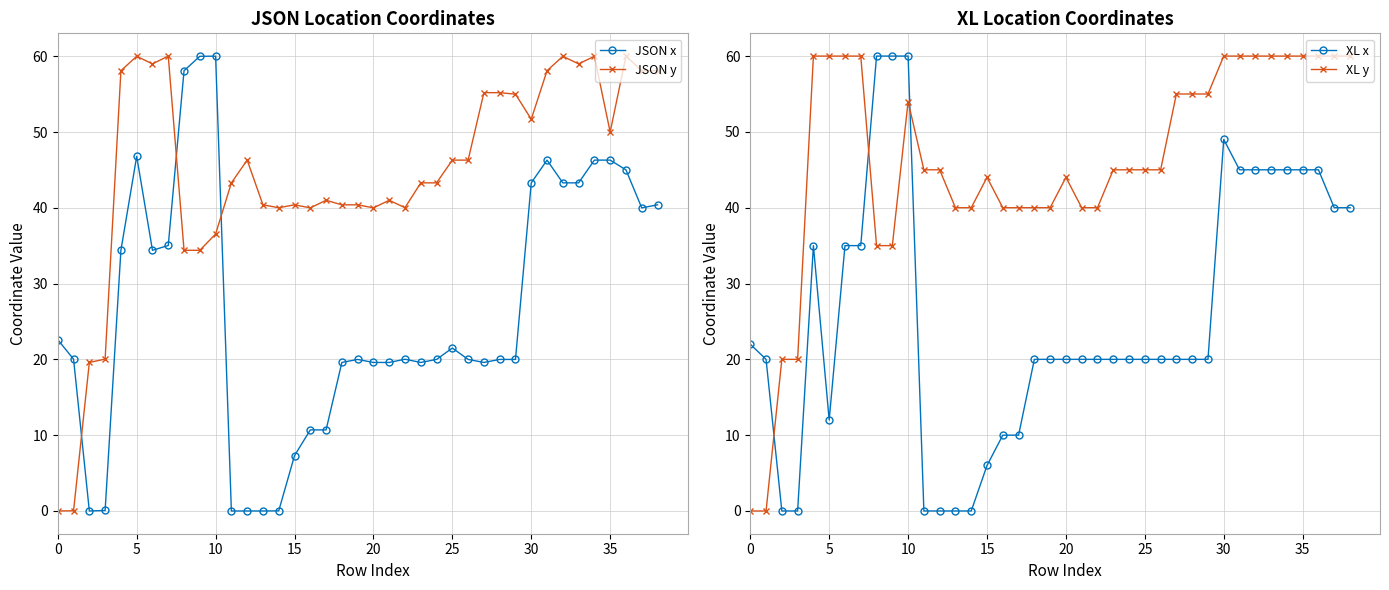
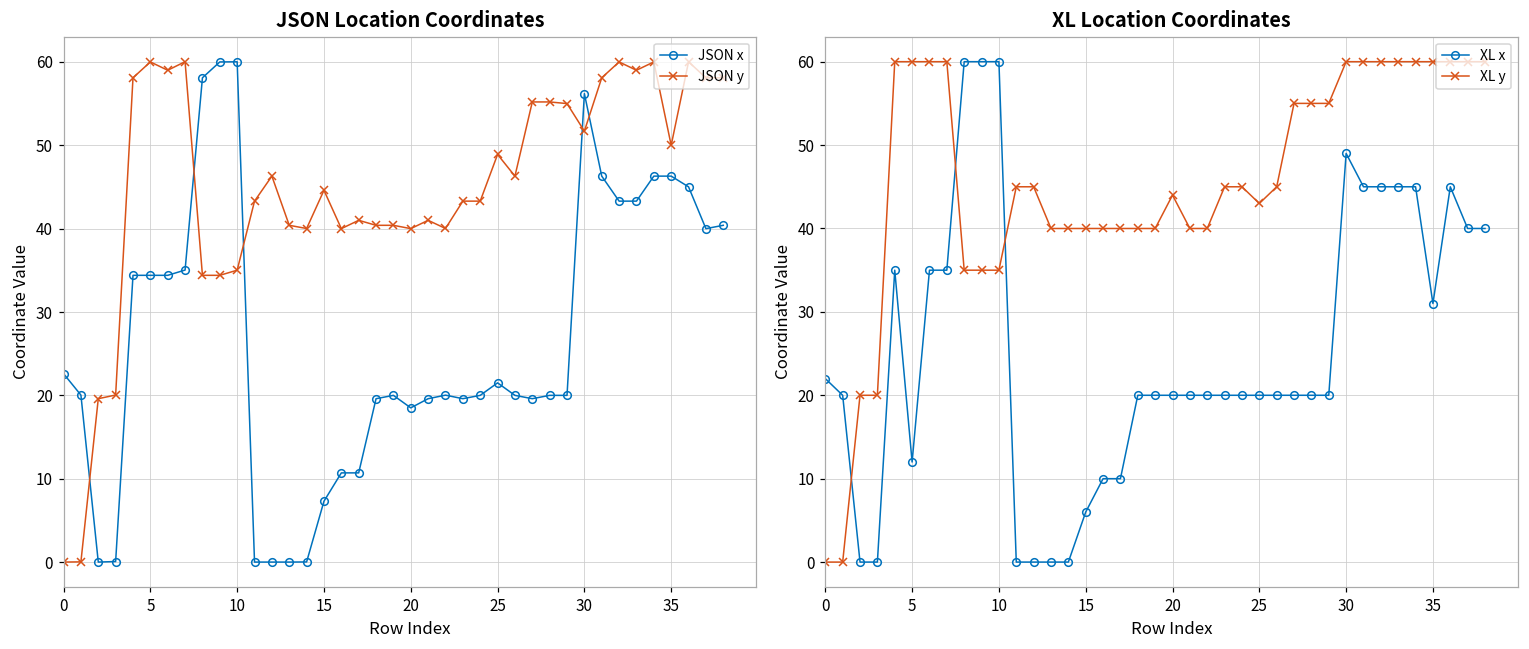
  {
    "JSON Location Coordinates": {
      "JSON x": {
        "0": 23,
-       "5": 47,
+       "5": 34,
        "10": 60,
        "15": 7,
-       "20": 20,
+       "20": 19,
        "25": 22,
-       "30": 43,
+       "30": 56,
        "35": 46
      },
      "JSON y": {
        "0": 0,
        "5": 60,
-       "10": 37,
-       "15": 40,
+       "10": 35,
+       "15": 45,
        "20": 40,
-       "25": 46,
+       "25": 49,
        "30": 52,
        "35": 50
      }
    },
    "XL Location Coordinates": {
      "XL x": {
        "0": 22,
        "5": 12,
        "10": 60,
        "15": 6,
        "20": 20,
        "25": 20,
        "30": 49,
-       "35": 45
+       "35": 31
      },
      "XL y": {
        "0": 0,
        "5": 60,
-       "10": 54,
-       "15": 44,
+       "10": 35,
+       "15": 40,
        "20": 44,
-       "25": 45,
+       "25": 43,
        "30": 60,
        "35": 60
      }
    }
  }
